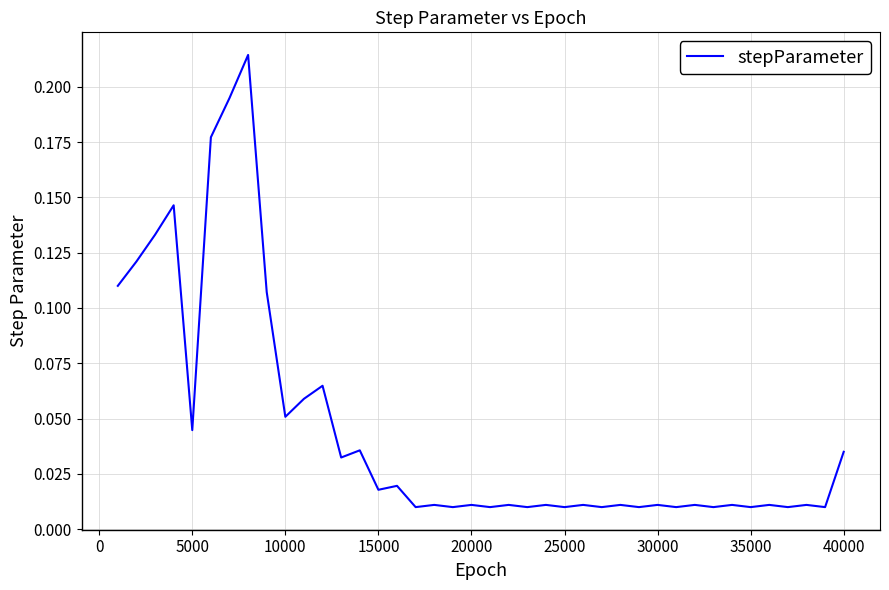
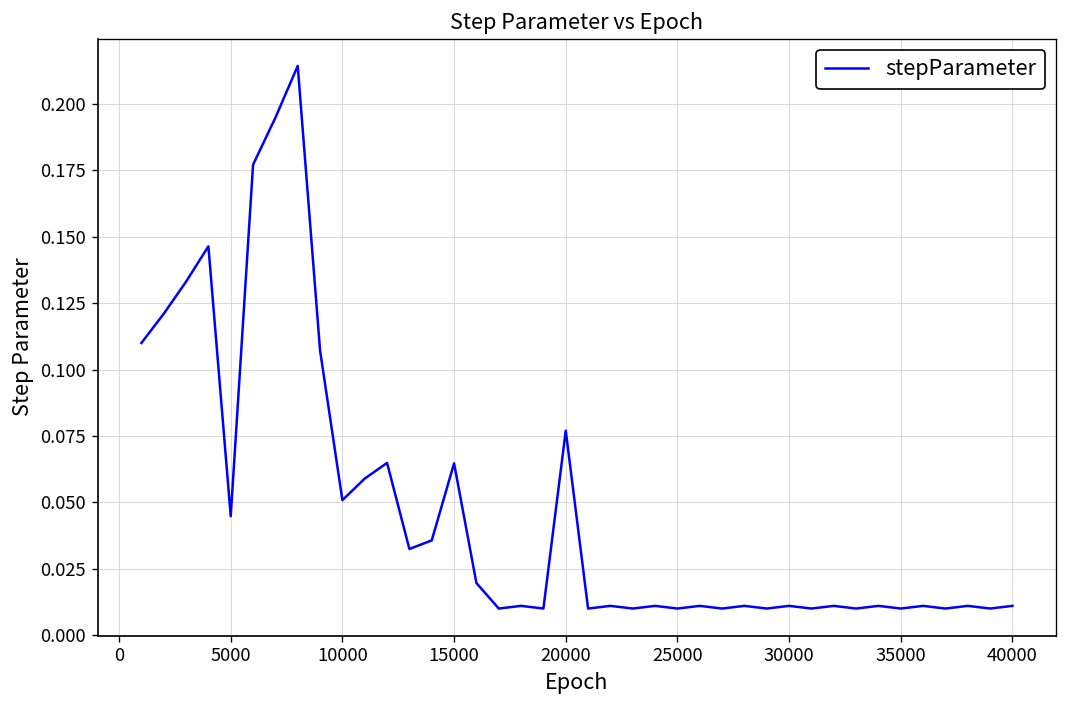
  {
    "5000": 0.045,
    "10000": 0.051,
-   "15000": 0.018,
-   "20000": 0.011,
+   "15000": 0.065,
+   "20000": 0.077,
    "25000": 0.010,
    "30000": 0.011,
    "35000": 0.010,
-   "40000": 0.035
+   "40000": 0.011
  }
